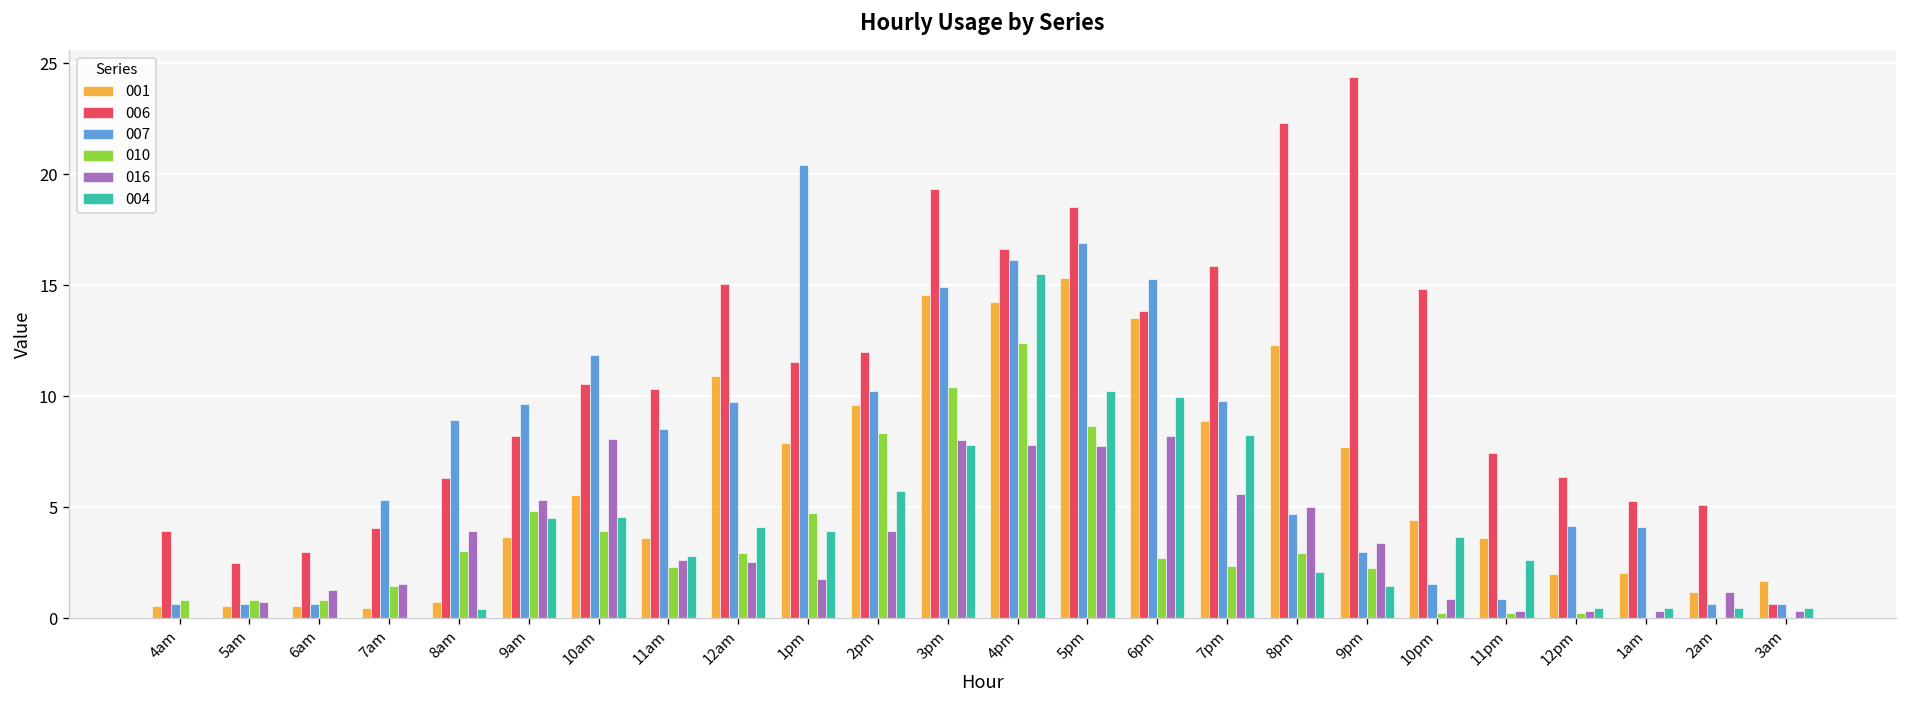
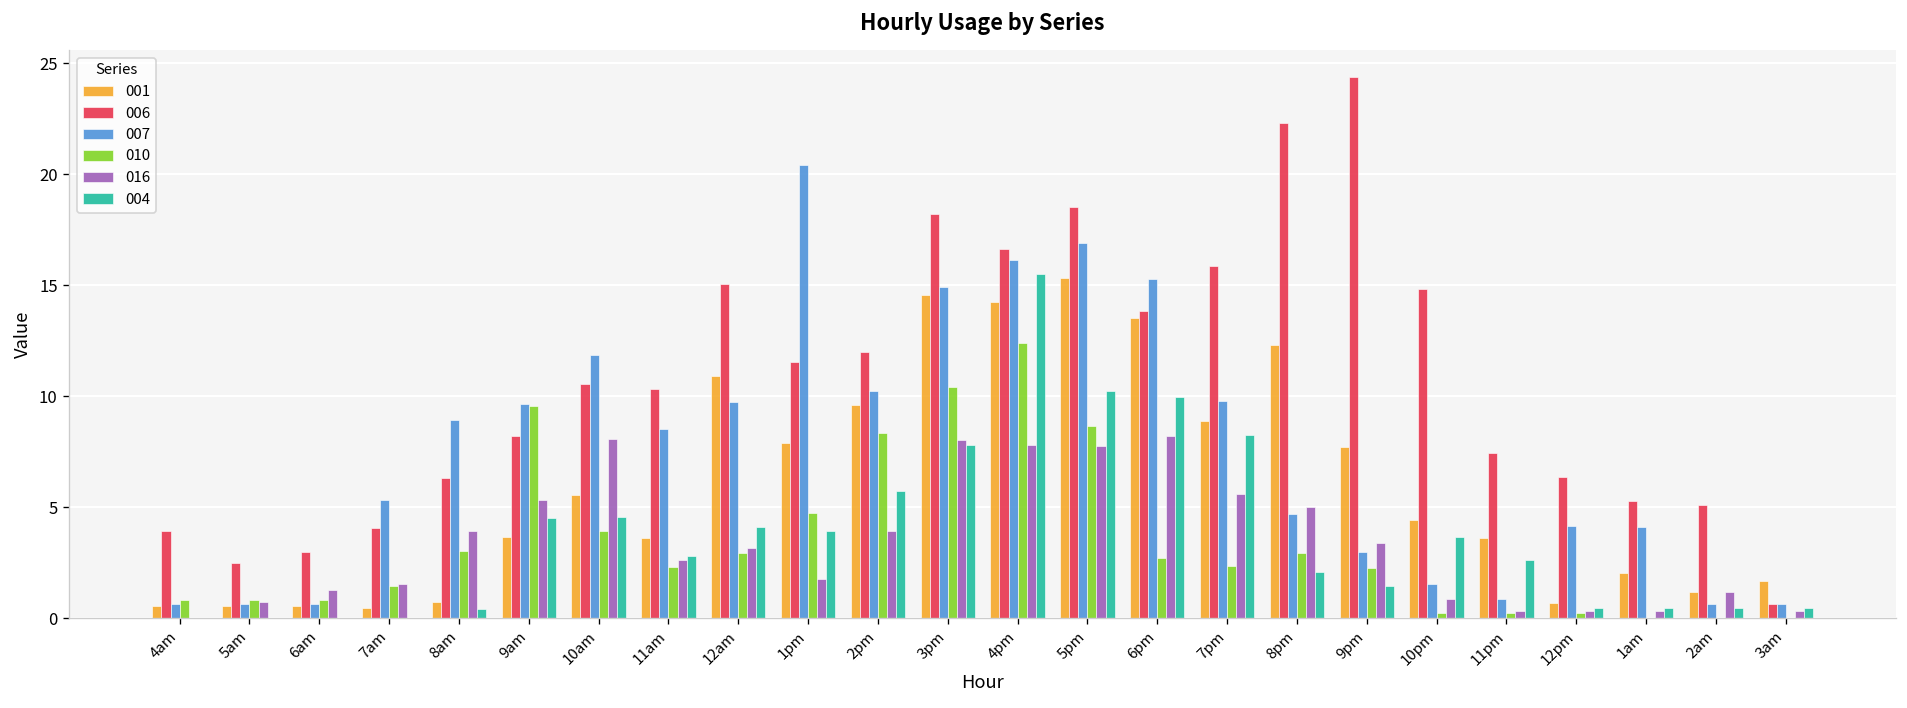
  {
    "001": {
      "4am": 0.6,
      "5am": 0.6,
      "6am": 0.5,
      "7am": 0.5,
      "8am": 0.7,
      "9am": 3.7,
      "10am": 5.5,
      "11am": 3.6,
      "12am": 10.9,
      "1pm": 7.9,
      "2pm": 9.6,
      "3pm": 14.6,
      "4pm": 14.2,
      "5pm": 15.3,
      "6pm": 13.5,
      "7pm": 8.9,
      "8pm": 12.3,
      "9pm": 7.7,
      "10pm": 4.4,
      "11pm": 3.6,
-     "12pm": 2.0,
+     "12pm": 0.7,
      "1am": 2.0,
      "2am": 1.2,
      "3am": 1.7
    },
    "006": {
      "4am": 3.9,
      "5am": 2.5,
      "6am": 3.0,
      "7am": 4.0,
      "8am": 6.3,
      "9am": 8.2,
      "10am": 10.5,
      "11am": 10.3,
      "12am": 15.1,
      "1pm": 11.5,
      "2pm": 12.0,
-     "3pm": 19.4,
+     "3pm": 18.2,
      "4pm": 16.6,
      "5pm": 18.5,
      "6pm": 13.8,
      "7pm": 15.9,
      "8pm": 22.3,
      "9pm": 24.4,
      "10pm": 14.8,
      "11pm": 7.5,
      "12pm": 6.3,
      "1am": 5.3,
      "2am": 5.1,
      "3am": 0.6
    },
    "007": {
      "4am": 0.6,
      "5am": 0.6,
      "6am": 0.6,
      "7am": 5.3,
      "8am": 8.9,
      "9am": 9.7,
      "10am": 11.8,
      "11am": 8.5,
      "12am": 9.7,
      "1pm": 20.4,
      "2pm": 10.2,
      "3pm": 14.9,
      "4pm": 16.1,
      "5pm": 16.9,
      "6pm": 15.3,
      "7pm": 9.8,
      "8pm": 4.7,
      "9pm": 3.0,
      "10pm": 1.5,
      "11pm": 0.9,
      "12pm": 4.1,
      "1am": 4.1,
      "2am": 0.6,
      "3am": 0.6
    },
    "010": {
      "4am": 0.8,
      "5am": 0.8,
      "6am": 0.8,
      "7am": 1.4,
      "8am": 3.0,
-     "9am": 4.8,
+     "9am": 9.6,
      "10am": 3.9,
      "11am": 2.3,
      "12am": 2.9,
      "1pm": 4.7,
      "2pm": 8.3,
      "3pm": 10.4,
      "4pm": 12.4,
      "5pm": 8.6,
      "6pm": 2.7,
      "7pm": 2.4,
      "8pm": 2.9,
      "9pm": 2.2,
      "10pm": 0.2,
      "11pm": 0.2,
      "12pm": 0.2,
      "1am": 0.0,
      "2am": 0.0,
      "3am": 0.0
    },
    "016": {
      "4am": 0.0,
      "5am": 0.7,
      "6am": 1.3,
      "7am": 1.5,
      "8am": 3.9,
      "9am": 5.3,
      "10am": 8.0,
      "11am": 2.6,
-     "12am": 2.5,
+     "12am": 3.1,
      "1pm": 1.8,
      "2pm": 3.9,
      "3pm": 8.0,
      "4pm": 7.8,
      "5pm": 7.7,
      "6pm": 8.2,
      "7pm": 5.6,
      "8pm": 5.0,
      "9pm": 3.4,
      "10pm": 0.9,
      "11pm": 0.3,
      "12pm": 0.3,
      "1am": 0.3,
      "2am": 1.2,
      "3am": 0.3
    },
    "004": {
      "4am": 0.0,
      "5am": 0.0,
      "6am": 0.0,
      "7am": 0.0,
      "8am": 0.4,
      "9am": 4.5,
      "10am": 4.5,
      "11am": 2.8,
      "12am": 4.1,
      "1pm": 3.9,
      "2pm": 5.7,
      "3pm": 7.8,
      "4pm": 15.5,
      "5pm": 10.2,
      "6pm": 9.9,
      "7pm": 8.2,
      "8pm": 2.1,
      "9pm": 1.5,
      "10pm": 3.7,
      "11pm": 2.6,
      "12pm": 0.5,
      "1am": 0.5,
      "2am": 0.5,
      "3am": 0.5
    }
  }
